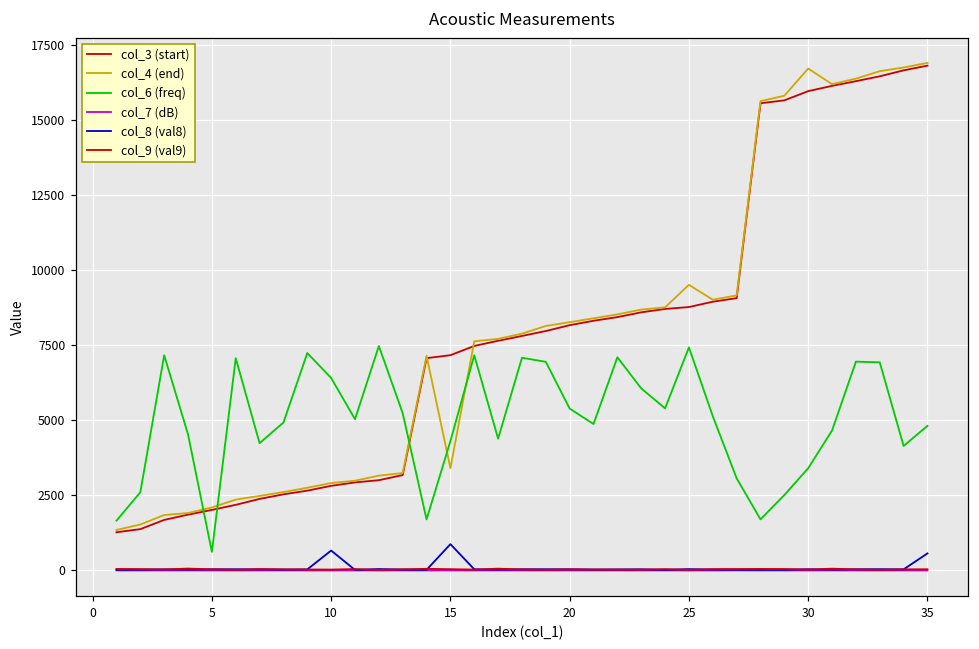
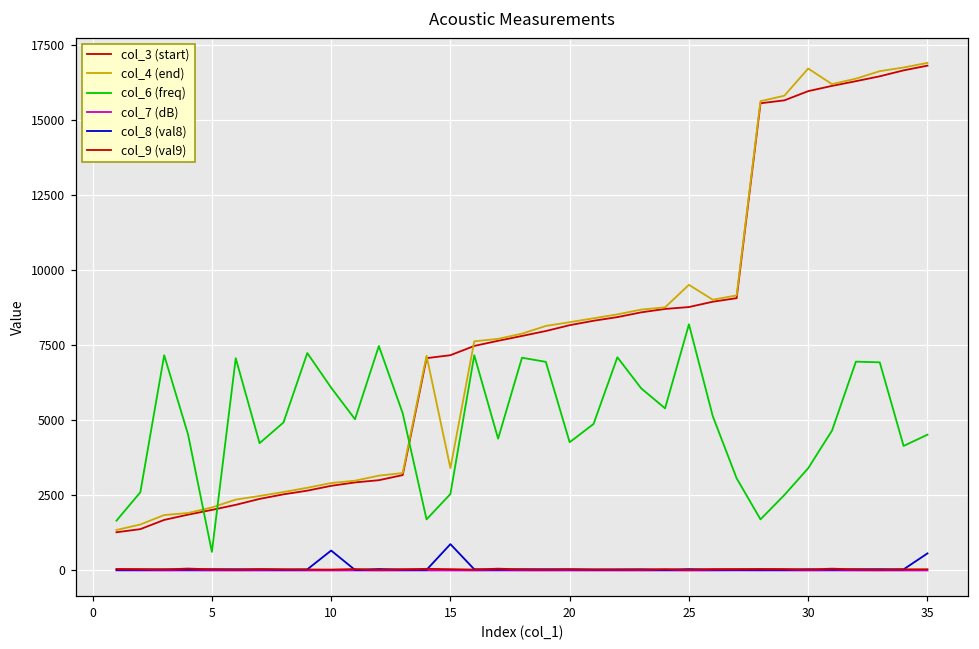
  {
    "col_4 (end)": {
      "10": 2900,
      "15": 3400,
      "20": 8300,
      "25": 9500,
      "30": 16700
    },
    "col_6 (freq)": {
      "5": 600,
-     "10": 6400,
-     "15": 4300,
-     "20": 5400,
-     "25": 7400,
+     "10": 6100,
+     "15": 2500,
+     "20": 4300,
+     "25": 8200,
      "30": 3400,
-     "35": 4800
+     "35": 4500
    },
    "col_8 (val8)": {
      "10": 700,
      "15": 900,
      "35": 600
    }
  }
